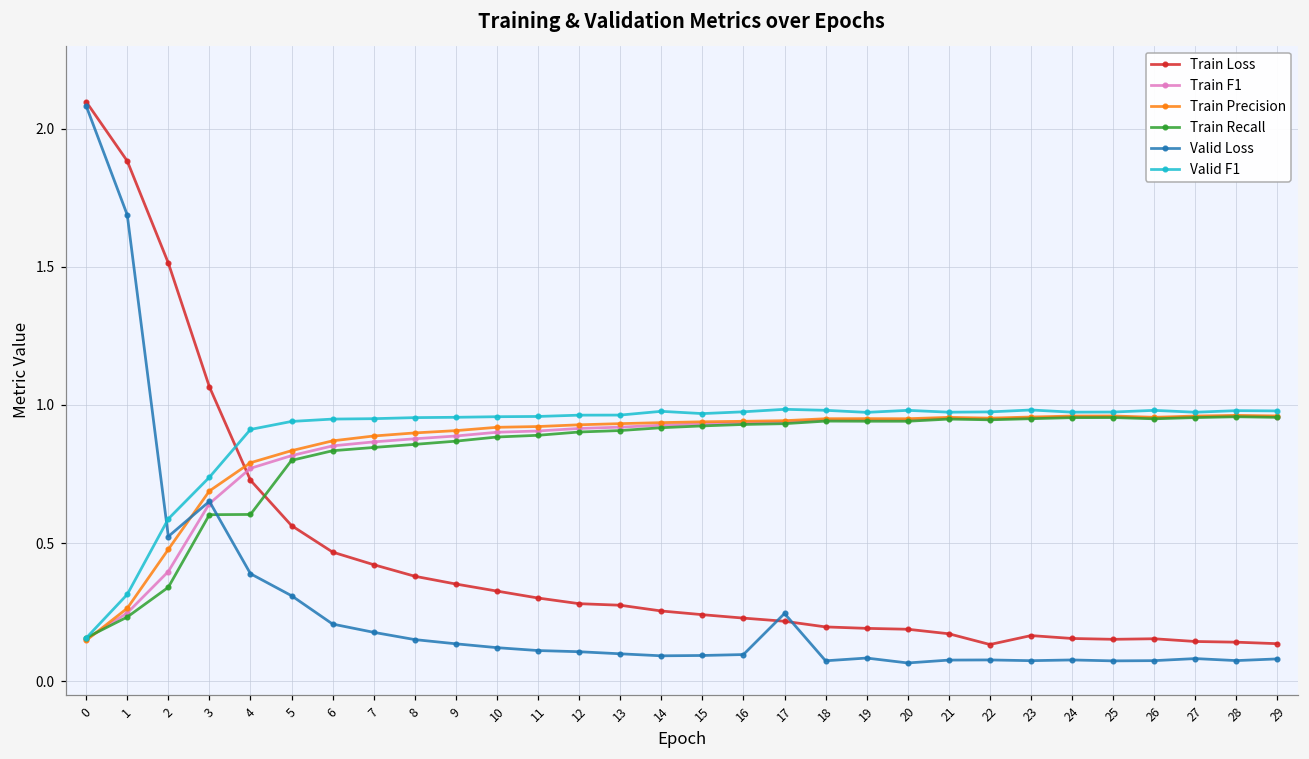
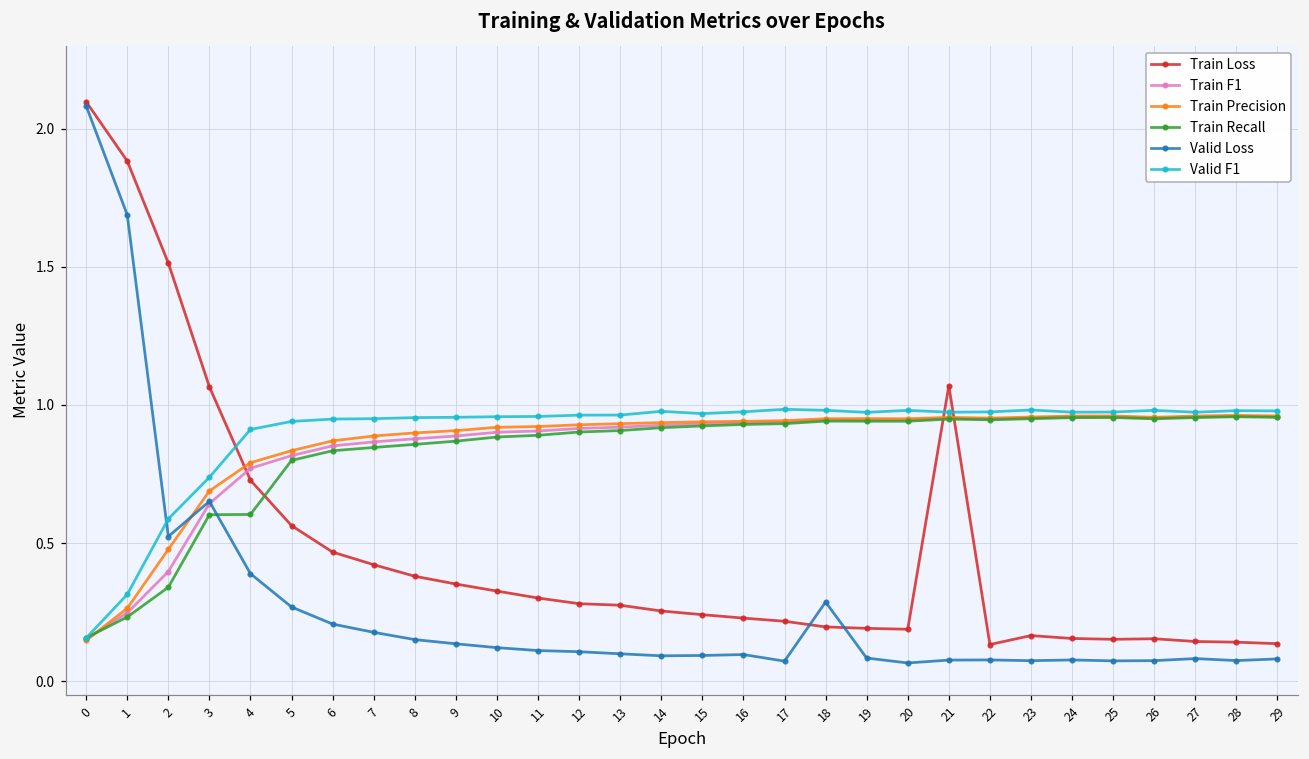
  {
    "Train Loss": {
      "0": 2.10,
      "1": 1.88,
      "2": 1.51,
      "3": 1.07,
      "4": 0.73,
      "5": 0.56,
      "6": 0.47,
      "7": 0.42,
      "8": 0.38,
      "9": 0.35,
      "10": 0.33,
      "11": 0.30,
      "12": 0.28,
      "13": 0.27,
      "14": 0.25,
      "15": 0.24,
      "16": 0.23,
      "17": 0.22,
      "18": 0.20,
      "19": 0.19,
      "20": 0.19,
-     "21": 0.17,
+     "21": 1.07,
      "22": 0.13,
      "23": 0.17,
      "24": 0.15,
      "25": 0.15,
      "26": 0.15,
      "27": 0.14,
      "28": 0.14,
      "29": 0.14
    },
    "Train F1": {
      "1": 0.25,
      "2": 0.40,
      "4": 0.77,
      "5": 0.82,
      "6": 0.85,
      "7": 0.87,
      "8": 0.88,
      "9": 0.89,
      "10": 0.90,
      "11": 0.91,
      "12": 0.91,
      "13": 0.92
    },
    "Train Precision": {
      "1": 0.26,
      "2": 0.48,
      "3": 0.69,
      "4": 0.79,
      "5": 0.83,
      "6": 0.87,
      "7": 0.89,
      "8": 0.90,
      "9": 0.91,
      "10": 0.92,
      "11": 0.92,
      "12": 0.93,
      "13": 0.93
    },
    "Train Recall": {
      "1": 0.23,
      "2": 0.34,
      "3": 0.60,
      "4": 0.60,
      "5": 0.80,
      "6": 0.83,
      "7": 0.85,
      "8": 0.86,
      "9": 0.87,
      "10": 0.88,
      "11": 0.89,
      "12": 0.90,
      "13": 0.91
    },
    "Valid Loss": {
      "0": 2.08,
      "1": 1.69,
      "2": 0.52,
      "4": 0.39,
-     "5": 0.31,
+     "5": 0.27,
      "6": 0.21,
      "7": 0.18,
      "8": 0.15,
      "9": 0.14,
      "10": 0.12,
      "11": 0.11,
      "12": 0.11,
      "13": 0.10,
      "14": 0.09,
      "15": 0.09,
      "16": 0.10,
-     "17": 0.25,
-     "18": 0.07,
+     "17": 0.07,
+     "18": 0.29,
      "19": 0.08,
      "20": 0.07,
      "21": 0.08,
      "22": 0.08,
      "23": 0.07,
      "24": 0.08,
      "25": 0.07,
      "26": 0.07,
      "27": 0.08,
      "28": 0.07,
      "29": 0.08
    },
    "Valid F1": {
      "1": 0.31,
      "2": 0.59,
      "3": 0.74,
      "4": 0.91,
      "5": 0.94,
      "6": 0.95,
      "7": 0.95,
      "8": 0.95,
      "9": 0.96,
      "10": 0.96,
      "11": 0.96,
      "12": 0.96,
      "13": 0.96,
      "14": 0.98,
      "15": 0.97,
      "16": 0.98,
      "17": 0.98,
      "18": 0.98,
      "19": 0.97,
      "20": 0.98,
      "21": 0.97,
      "22": 0.97,
      "23": 0.98,
      "24": 0.97,
      "25": 0.97,
      "26": 0.98,
      "27": 0.97,
      "28": 0.98,
      "29": 0.98
    }
  }
